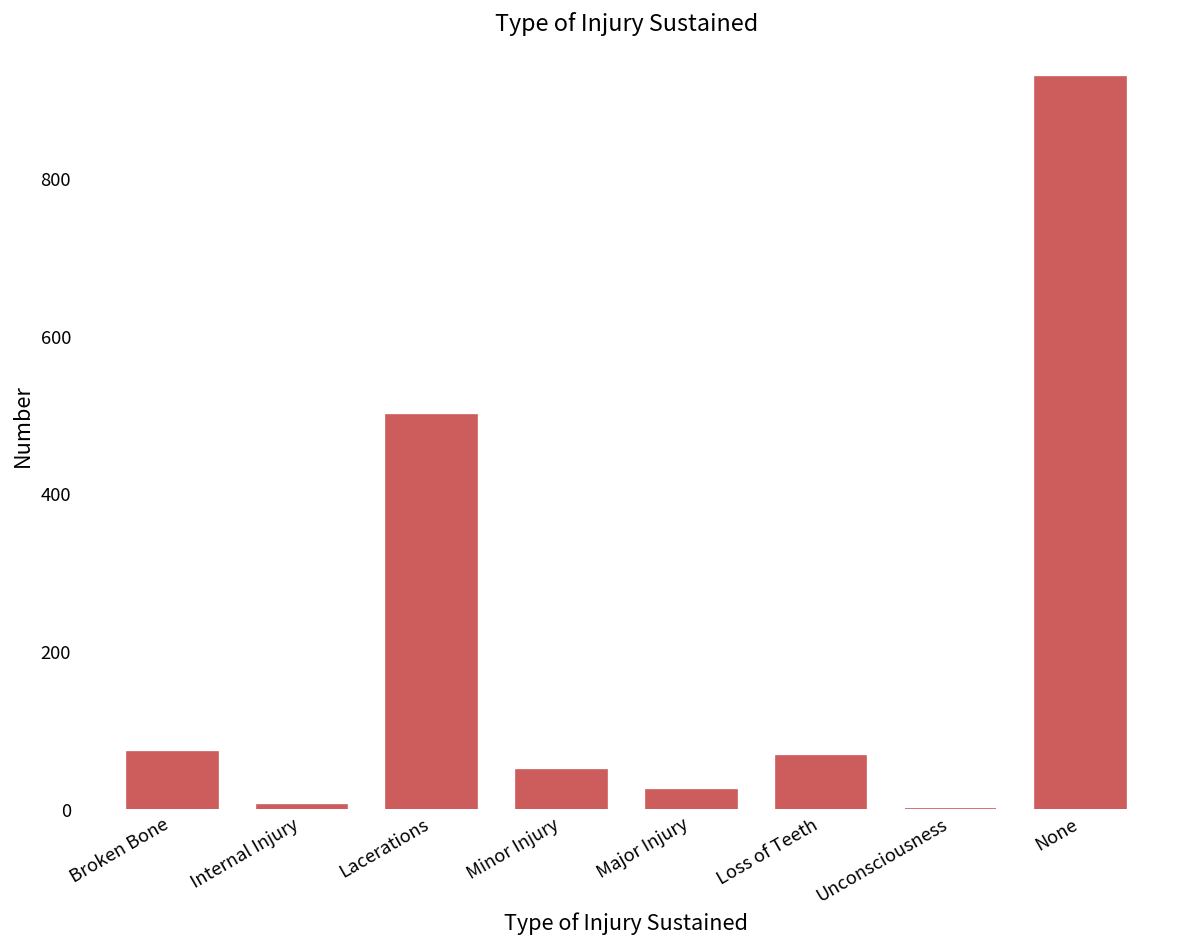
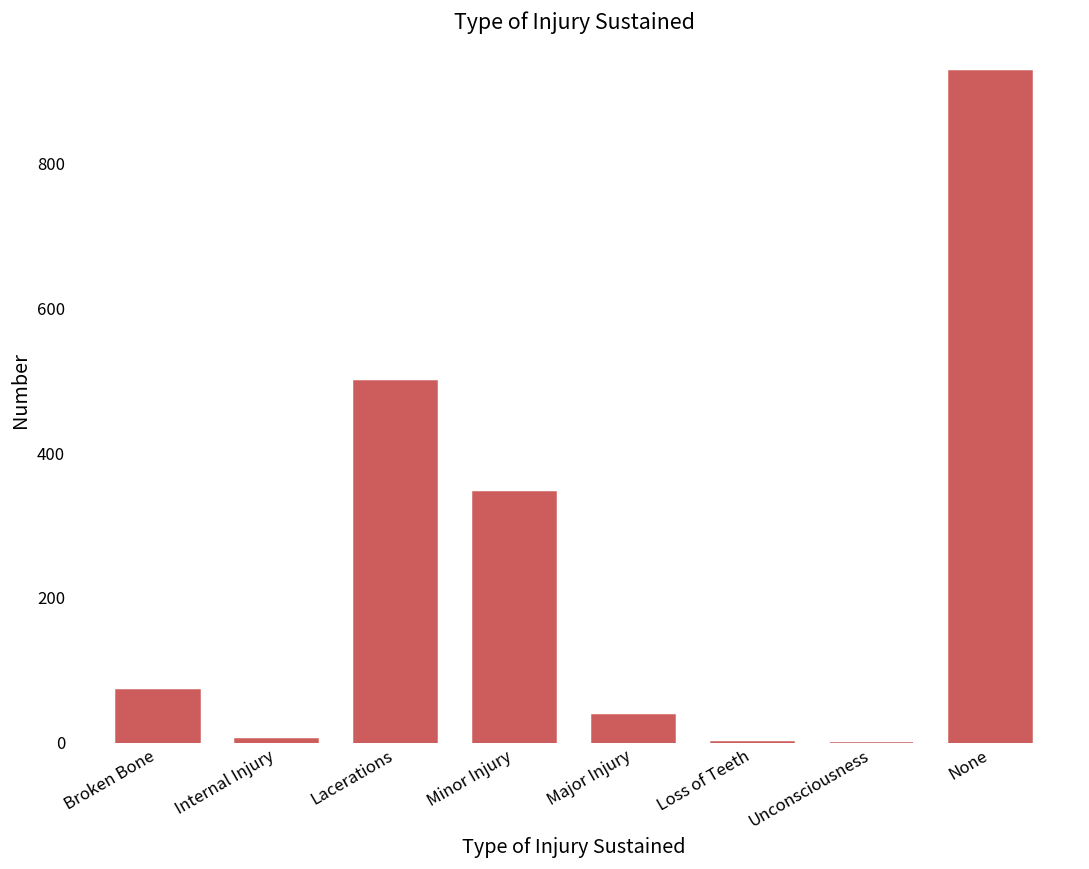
  {
    "Broken Bone": 70,
    "Internal Injury": 10,
    "Lacerations": 500,
-   "Minor Injury": 50,
-   "Major Injury": 20,
-   "Loss of Teeth": 70,
+   "Minor Injury": 350,
+   "Major Injury": 40,
+   "Loss of Teeth": 0,
    "Unconsciousness": 0,
    "None": 930
  }
